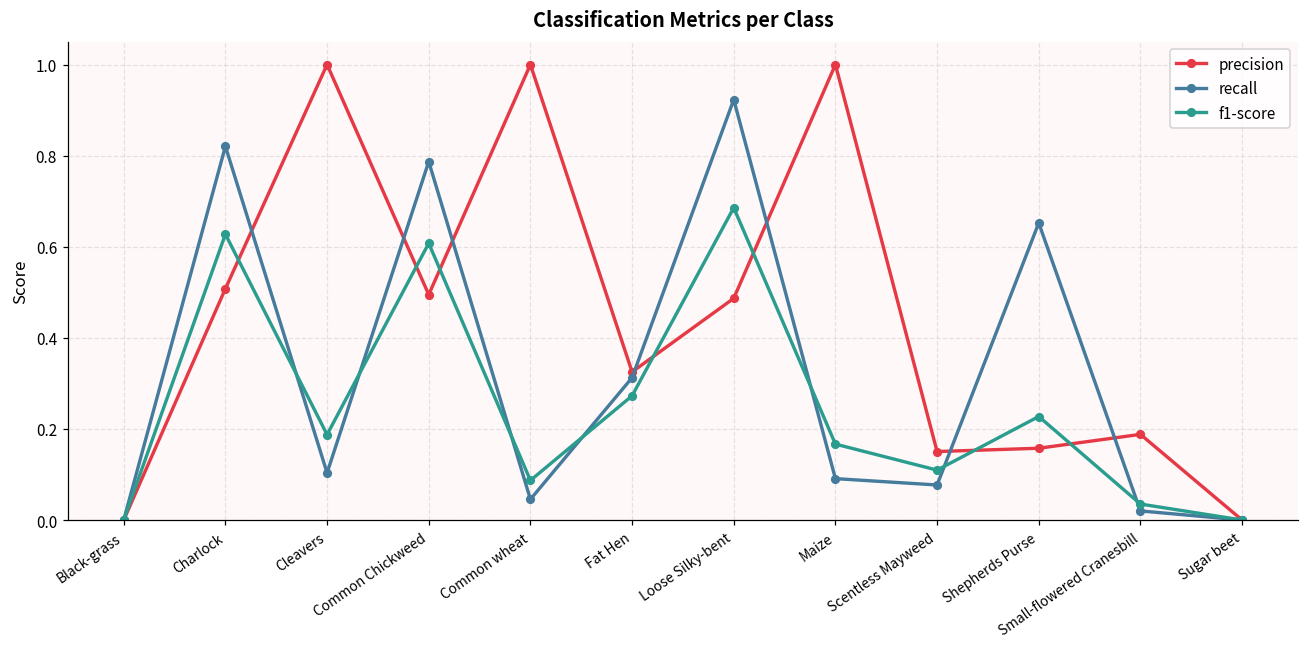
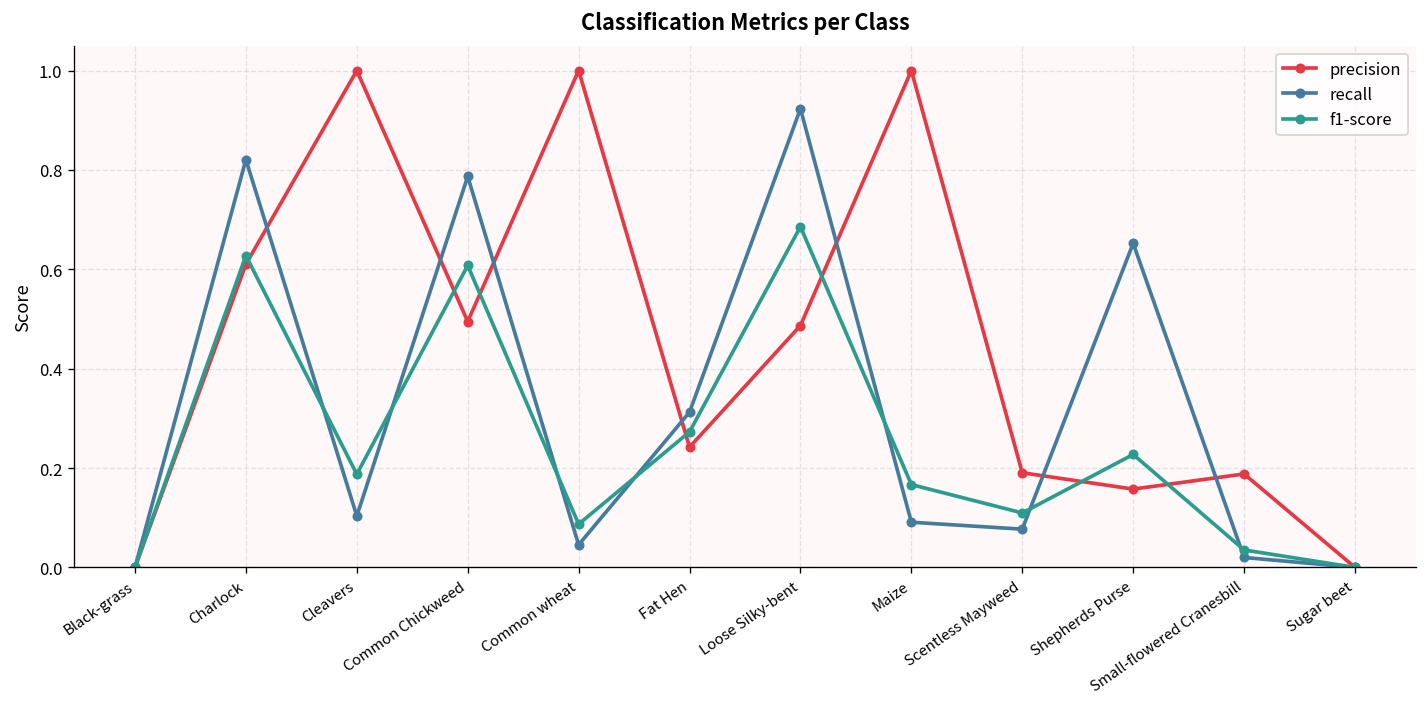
  {
    "precision": {
-     "Charlock": 0.51,
+     "Charlock": 0.61,
      "Cleavers": 1.00,
      "Common Chickweed": 0.49,
      "Common wheat": 1.00,
-     "Fat Hen": 0.33,
+     "Fat Hen": 0.24,
      "Loose Silky-bent": 0.49,
      "Maize": 1.00,
-     "Scentless Mayweed": 0.15,
+     "Scentless Mayweed": 0.19,
      "Shepherds Purse": 0.16,
      "Small-flowered Cranesbill": 0.19
    }
  }
